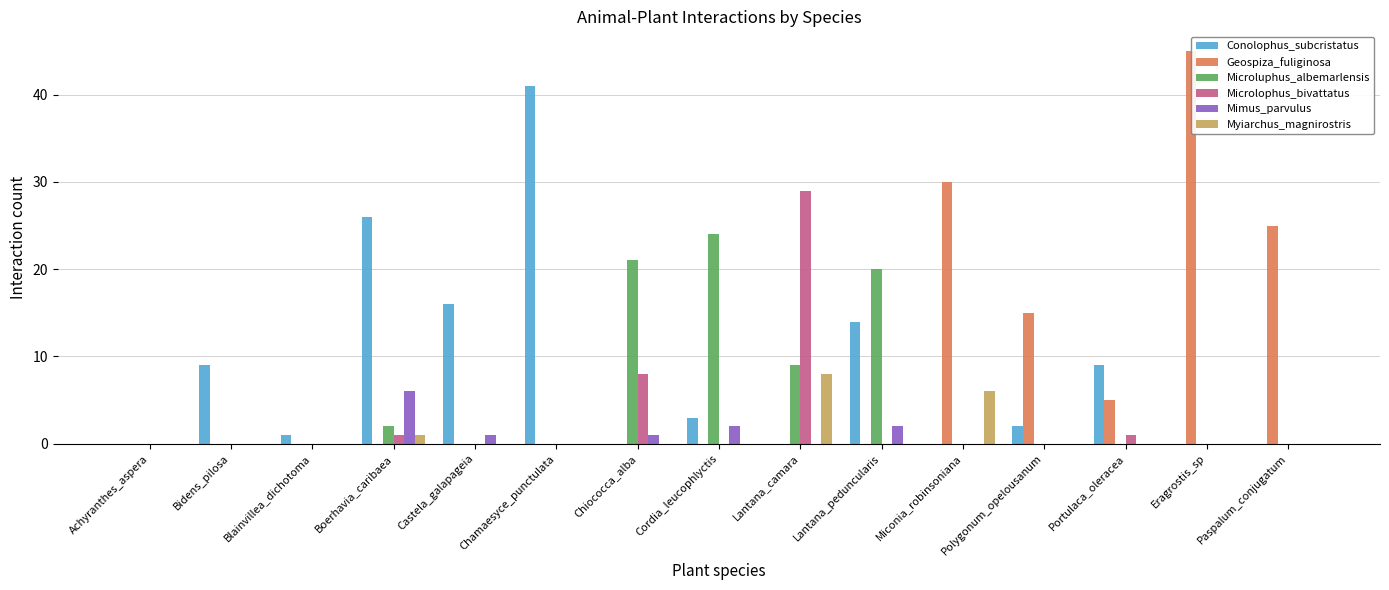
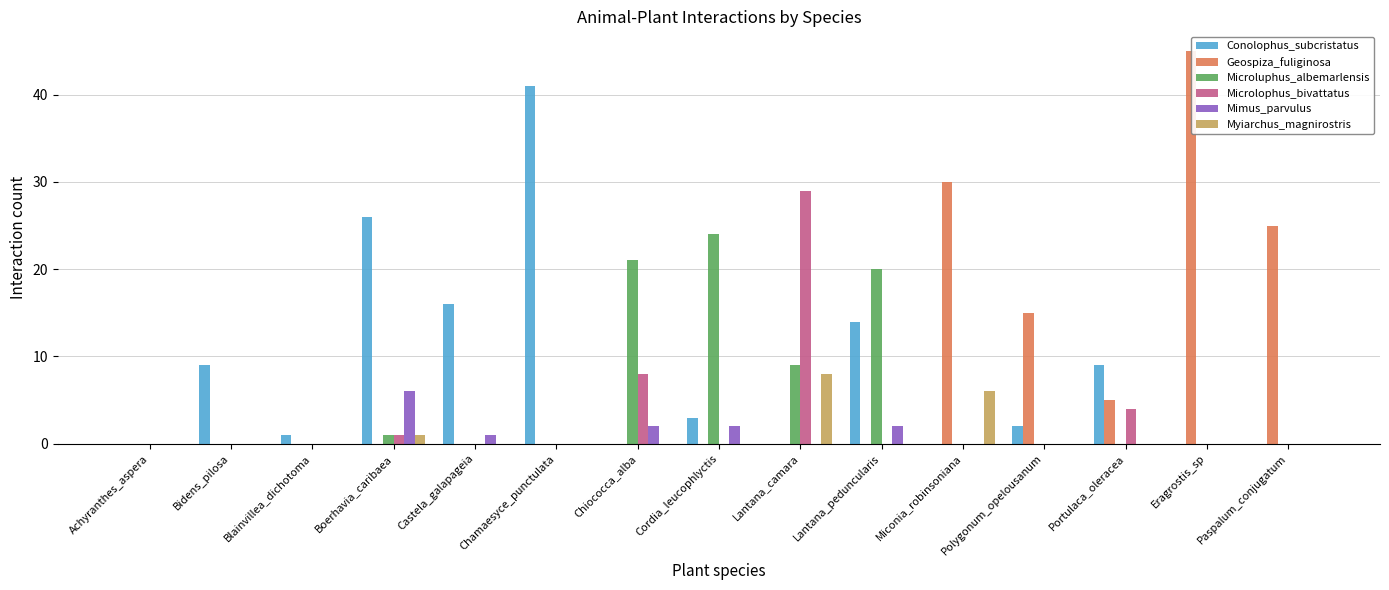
  {
    "Conolophus_subcristatus": {
      "Achyranthes_aspera": 0,
      "Bidens_pilosa": 9,
      "Blainvillea_dichotoma": 1,
      "Boerhavia_caribaea": 26,
      "Castela_galapageia": 16,
      "Chamaesyce_punctulata": 41,
      "Chiococca_alba": 0,
      "Cordia_leucophlyctis": 3,
      "Lantana_camara": 0,
      "Lantana_peduncularis": 14,
      "Miconia_robinsoniana": 0,
      "Polygonum_opelousanum": 2,
      "Portulaca_oleracea": 9,
      "Eragrostis_sp": 0,
      "Paspalum_conjugatum": 0
    },
    "Microluphus_albemarlensis": {
      "Achyranthes_aspera": 0,
      "Bidens_pilosa": 0,
      "Blainvillea_dichotoma": 0,
-     "Boerhavia_caribaea": 2,
+     "Boerhavia_caribaea": 1,
      "Castela_galapageia": 0,
      "Chamaesyce_punctulata": 0,
      "Chiococca_alba": 21,
      "Cordia_leucophlyctis": 24,
      "Lantana_camara": 9,
      "Lantana_peduncularis": 20,
      "Miconia_robinsoniana": 0,
      "Polygonum_opelousanum": 0,
      "Portulaca_oleracea": 0,
      "Eragrostis_sp": 0,
      "Paspalum_conjugatum": 0
    },
    "Microlophus_bivattatus": {
      "Achyranthes_aspera": 0,
      "Bidens_pilosa": 0,
      "Blainvillea_dichotoma": 0,
      "Boerhavia_caribaea": 1,
      "Castela_galapageia": 0,
      "Chamaesyce_punctulata": 0,
      "Chiococca_alba": 8,
      "Cordia_leucophlyctis": 0,
      "Lantana_camara": 29,
      "Lantana_peduncularis": 0,
      "Miconia_robinsoniana": 0,
      "Polygonum_opelousanum": 0,
-     "Portulaca_oleracea": 1,
+     "Portulaca_oleracea": 4,
      "Eragrostis_sp": 0,
      "Paspalum_conjugatum": 0
    },
    "Mimus_parvulus": {
      "Achyranthes_aspera": 0,
      "Bidens_pilosa": 0,
      "Blainvillea_dichotoma": 0,
      "Boerhavia_caribaea": 6,
      "Castela_galapageia": 1,
      "Chamaesyce_punctulata": 0,
-     "Chiococca_alba": 1,
+     "Chiococca_alba": 2,
      "Cordia_leucophlyctis": 2,
      "Lantana_camara": 0,
      "Lantana_peduncularis": 2,
      "Miconia_robinsoniana": 0,
      "Polygonum_opelousanum": 0,
      "Portulaca_oleracea": 0,
      "Eragrostis_sp": 0,
      "Paspalum_conjugatum": 0
    }
  }
